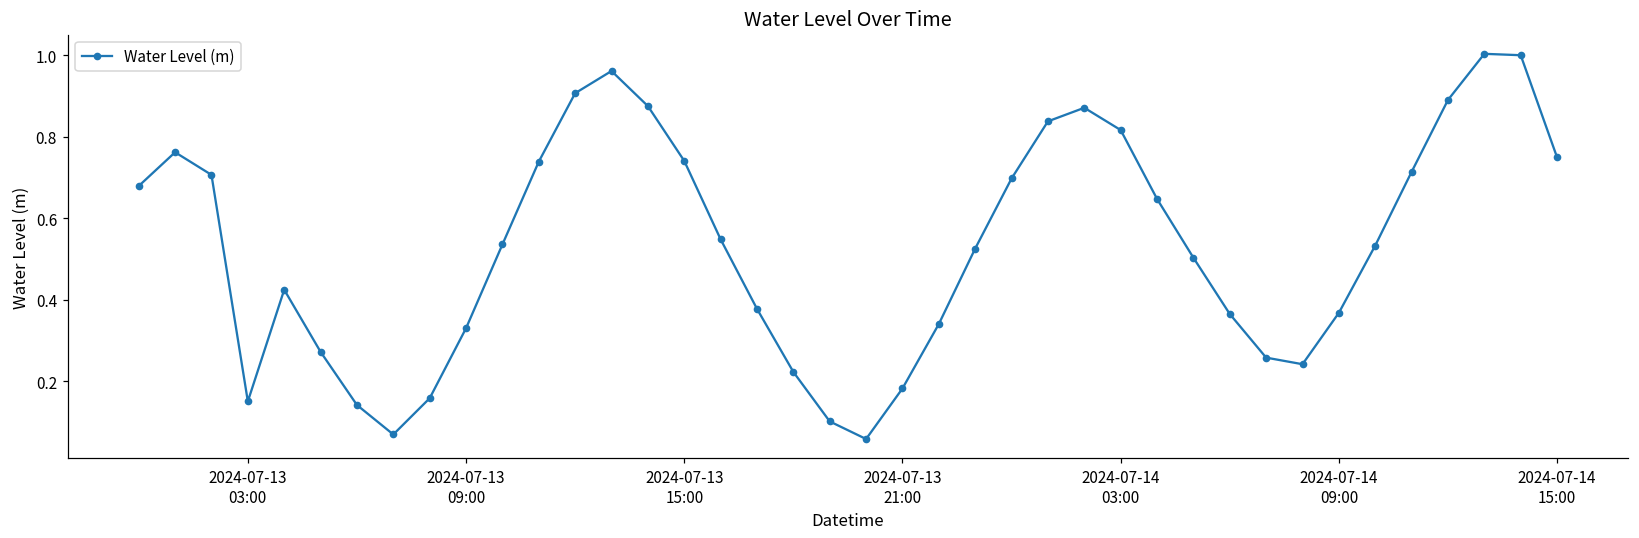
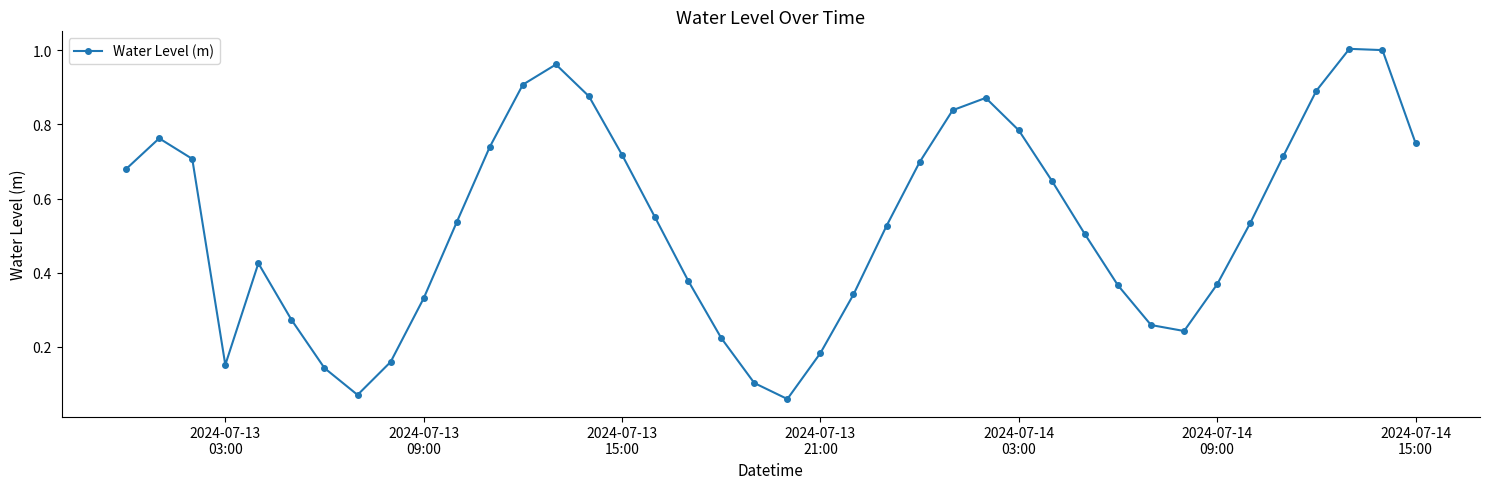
  {
    "2024-07-13 03:00": 0.15,
    "2024-07-13 09:00": 0.33,
-   "2024-07-13 15:00": 0.74,
+   "2024-07-13 15:00": 0.72,
    "2024-07-13 21:00": 0.18,
-   "2024-07-14 03:00": 0.82,
+   "2024-07-14 03:00": 0.78,
    "2024-07-14 09:00": 0.37,
    "2024-07-14 15:00": 0.75
  }
